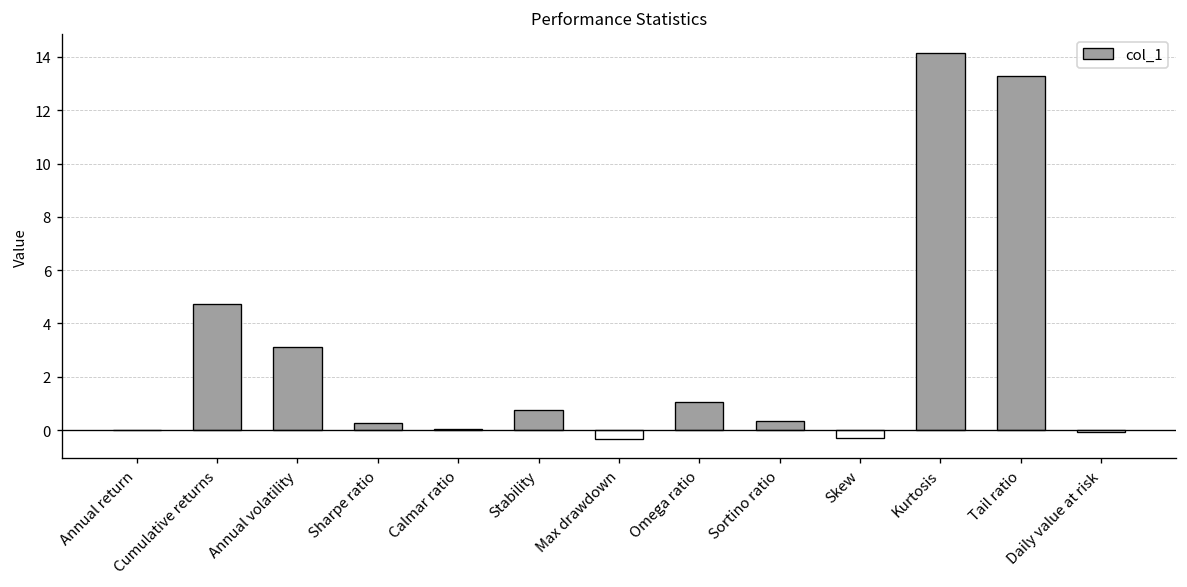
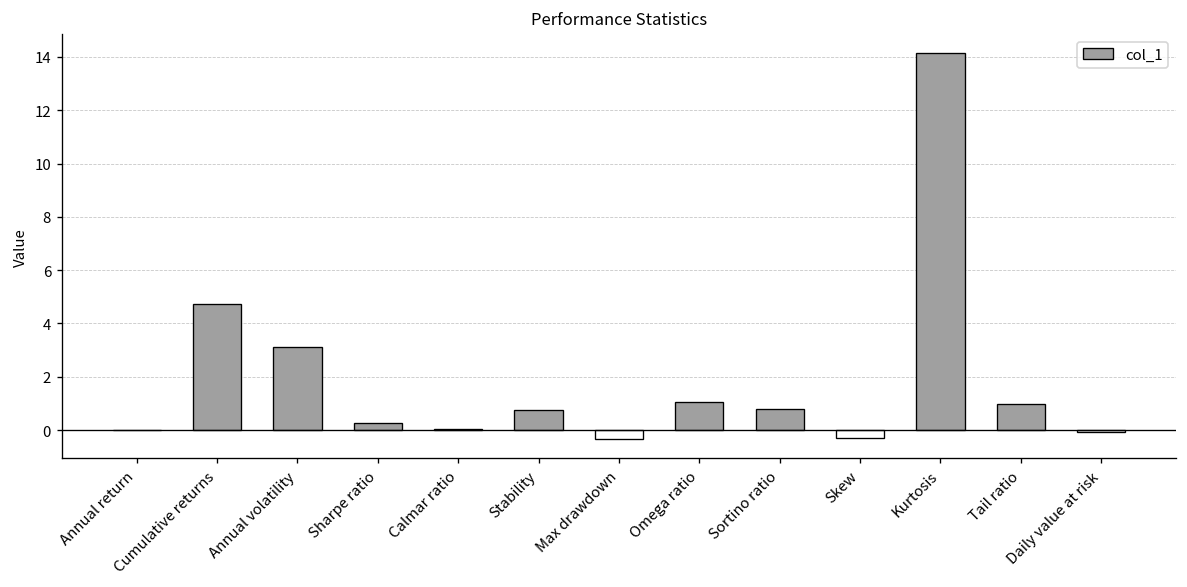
  {
    "Cumulative returns": 4.7,
    "Annual volatility": 3.1,
    "Sharpe ratio": 0.3,
    "Stability": 0.8,
    "Max drawdown": -0.3,
    "Omega ratio": 1.1,
-   "Sortino ratio": 0.4,
+   "Sortino ratio": 0.8,
    "Skew": -0.3,
    "Kurtosis": 14.1,
-   "Tail ratio": 13.3
+   "Tail ratio": 1.0
  }
